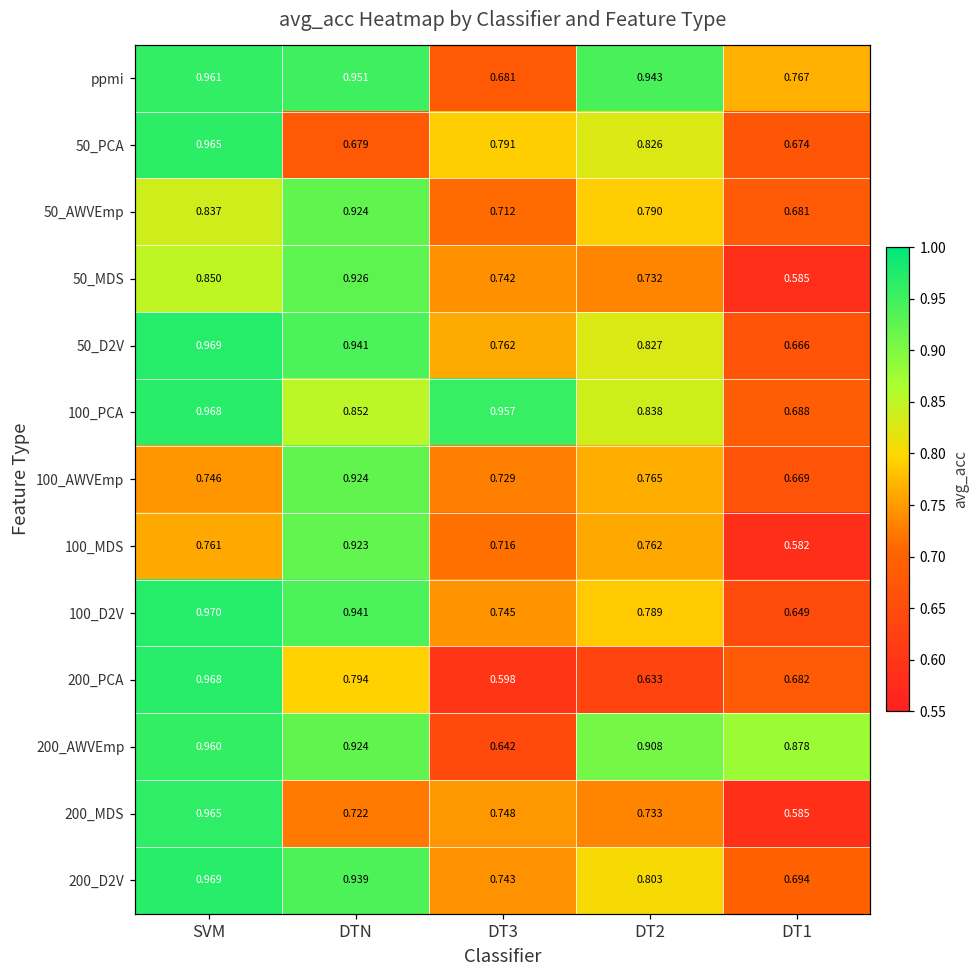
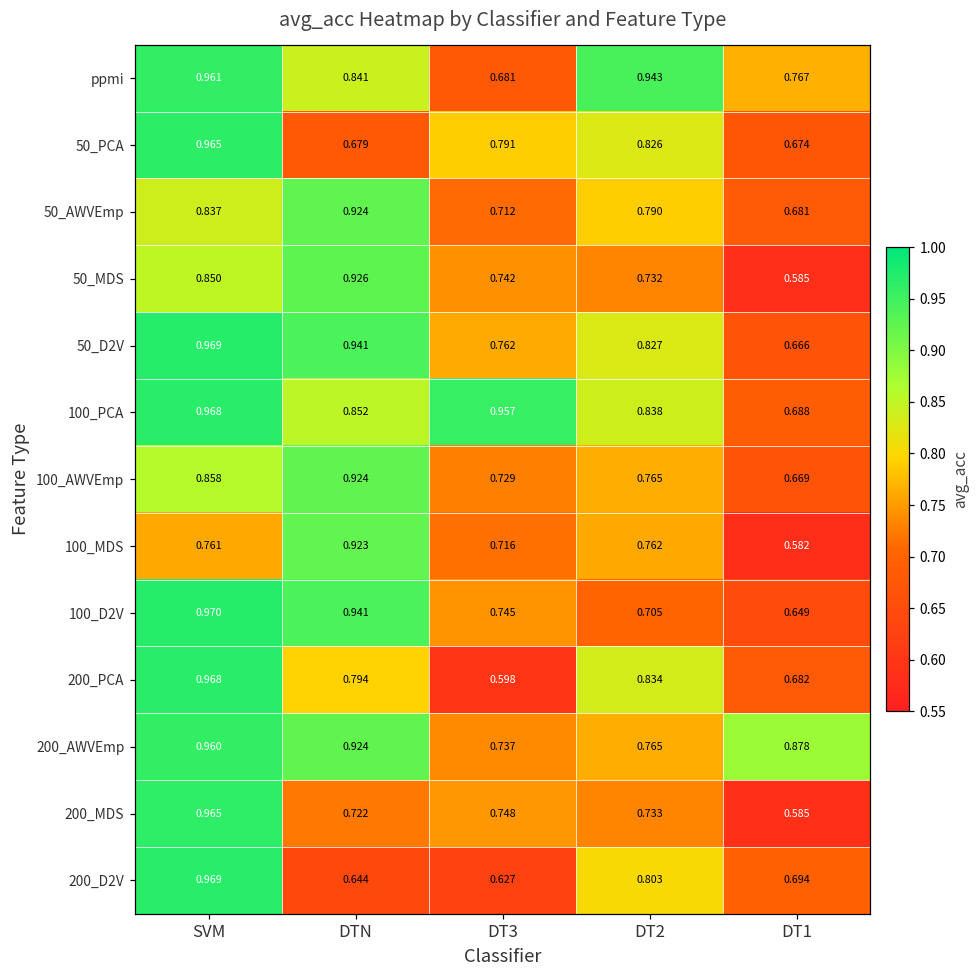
  {
    "ppmi": {
      "SVM": 0.961,
-     "DTN": 0.951,
+     "DTN": 0.841,
      "DT3": 0.681,
      "DT2": 0.943,
      "DT1": 0.767
    },
    "50_PCA": {
      "SVM": 0.965,
      "DTN": 0.679,
      "DT3": 0.791,
      "DT2": 0.826,
      "DT1": 0.674
    },
    "50_AWVEmp": {
      "SVM": 0.837,
      "DTN": 0.924,
      "DT3": 0.712,
      "DT2": 0.790,
      "DT1": 0.681
    },
    "50_MDS": {
      "SVM": 0.850,
      "DTN": 0.926,
      "DT3": 0.742,
      "DT2": 0.732,
      "DT1": 0.585
    },
    "50_D2V": {
      "SVM": 0.969,
      "DTN": 0.941,
      "DT3": 0.762,
      "DT2": 0.827,
      "DT1": 0.666
    },
    "100_PCA": {
      "SVM": 0.968,
      "DTN": 0.852,
      "DT3": 0.957,
      "DT2": 0.838,
      "DT1": 0.688
    },
    "100_AWVEmp": {
-     "SVM": 0.746,
+     "SVM": 0.858,
      "DTN": 0.924,
      "DT3": 0.729,
      "DT2": 0.765,
      "DT1": 0.669
    },
    "100_MDS": {
      "SVM": 0.761,
      "DTN": 0.923,
      "DT3": 0.716,
      "DT2": 0.762,
      "DT1": 0.582
    },
    "100_D2V": {
      "SVM": 0.970,
      "DTN": 0.941,
      "DT3": 0.745,
-     "DT2": 0.789,
+     "DT2": 0.705,
      "DT1": 0.649
    },
    "200_PCA": {
      "SVM": 0.968,
      "DTN": 0.794,
      "DT3": 0.598,
-     "DT2": 0.633,
+     "DT2": 0.834,
      "DT1": 0.682
    },
    "200_AWVEmp": {
      "SVM": 0.960,
      "DTN": 0.924,
-     "DT3": 0.642,
-     "DT2": 0.908,
+     "DT3": 0.737,
+     "DT2": 0.765,
      "DT1": 0.878
    },
    "200_MDS": {
      "SVM": 0.965,
      "DTN": 0.722,
      "DT3": 0.748,
      "DT2": 0.733,
      "DT1": 0.585
    },
    "200_D2V": {
      "SVM": 0.969,
-     "DTN": 0.939,
-     "DT3": 0.743,
+     "DTN": 0.644,
+     "DT3": 0.627,
      "DT2": 0.803,
      "DT1": 0.694
    }
  }
